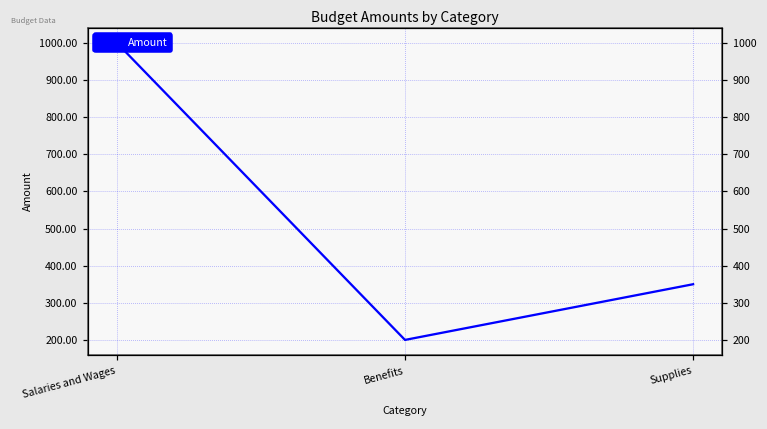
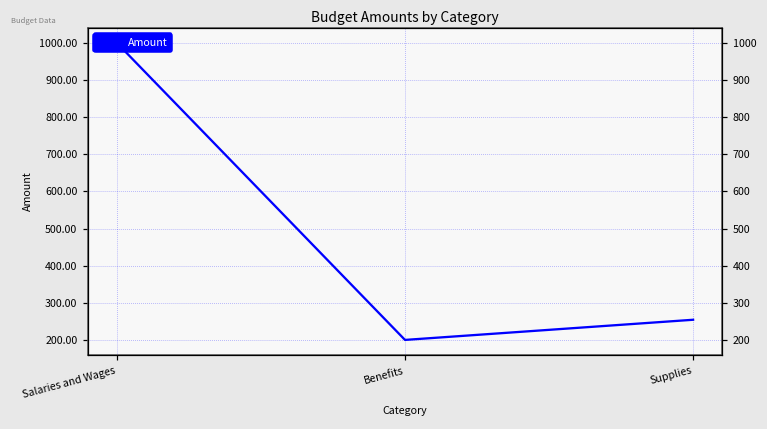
  {
    "Benefits": 200,
-   "Supplies": 350
+   "Supplies": 250
  }
